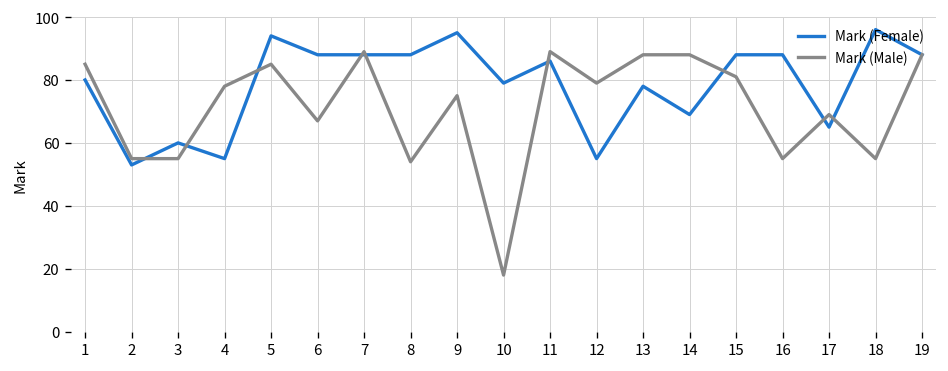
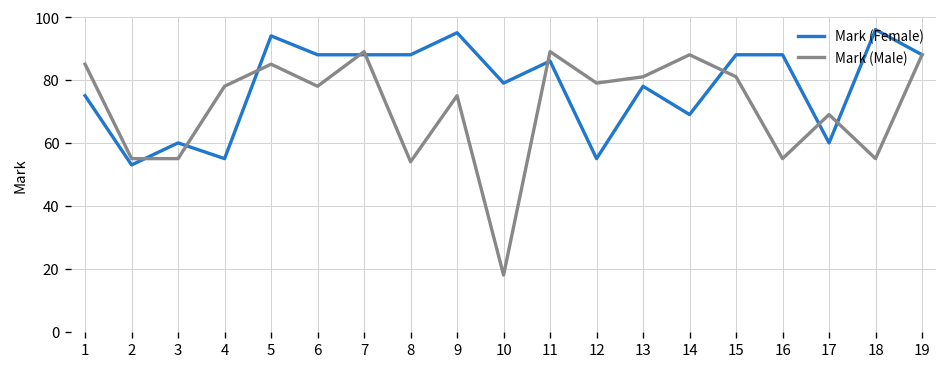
  {
    "Mark (Female)": {
-     "1": 80,
+     "1": 75,
      "2": 53,
      "3": 60,
      "4": 55,
      "5": 94,
      "6": 88,
      "7": 88,
      "8": 88,
      "9": 95,
      "10": 79,
      "11": 86,
      "12": 55,
      "13": 78,
      "14": 69,
      "15": 88,
      "16": 88,
-     "17": 65,
+     "17": 60,
      "18": 96
    },
    "Mark (Male)": {
      "1": 85,
      "2": 55,
      "3": 55,
      "4": 78,
      "5": 85,
-     "6": 67,
+     "6": 78,
      "7": 89,
      "8": 54,
      "9": 75,
      "10": 18,
      "11": 89,
      "12": 79,
-     "13": 88,
+     "13": 81,
      "14": 88,
      "15": 81,
      "16": 55,
      "17": 69,
      "18": 55
    }
  }
